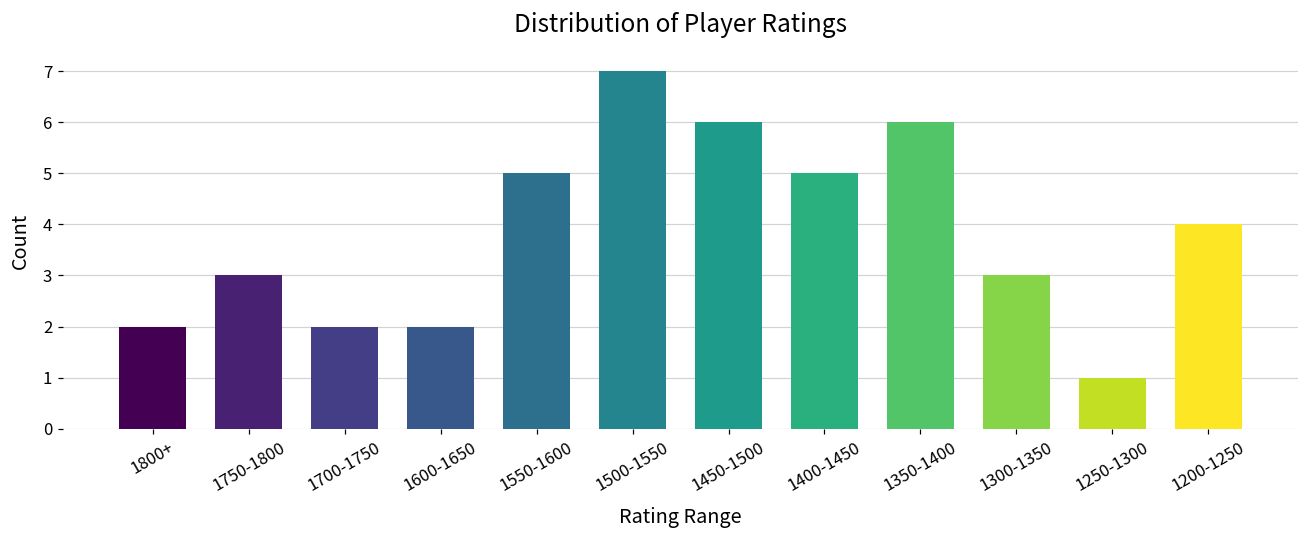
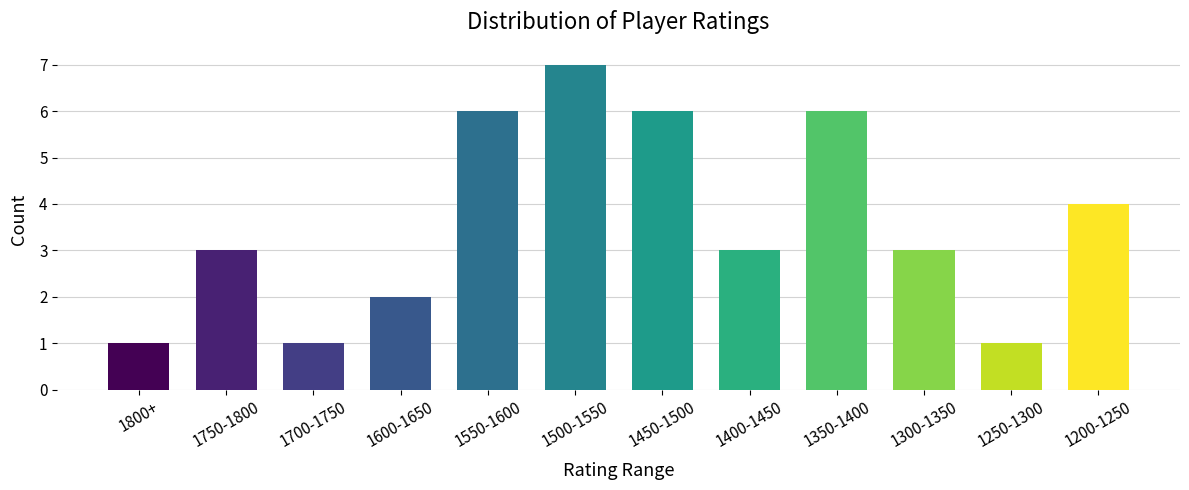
  {
-   "1800+": 2,
+   "1800+": 1,
    "1750-1800": 3,
-   "1700-1750": 2,
+   "1700-1750": 1,
    "1600-1650": 2,
-   "1550-1600": 5,
+   "1550-1600": 6,
    "1500-1550": 7,
    "1450-1500": 6,
-   "1400-1450": 5,
+   "1400-1450": 3,
    "1350-1400": 6,
    "1300-1350": 3,
    "1250-1300": 1,
    "1200-1250": 4
  }
